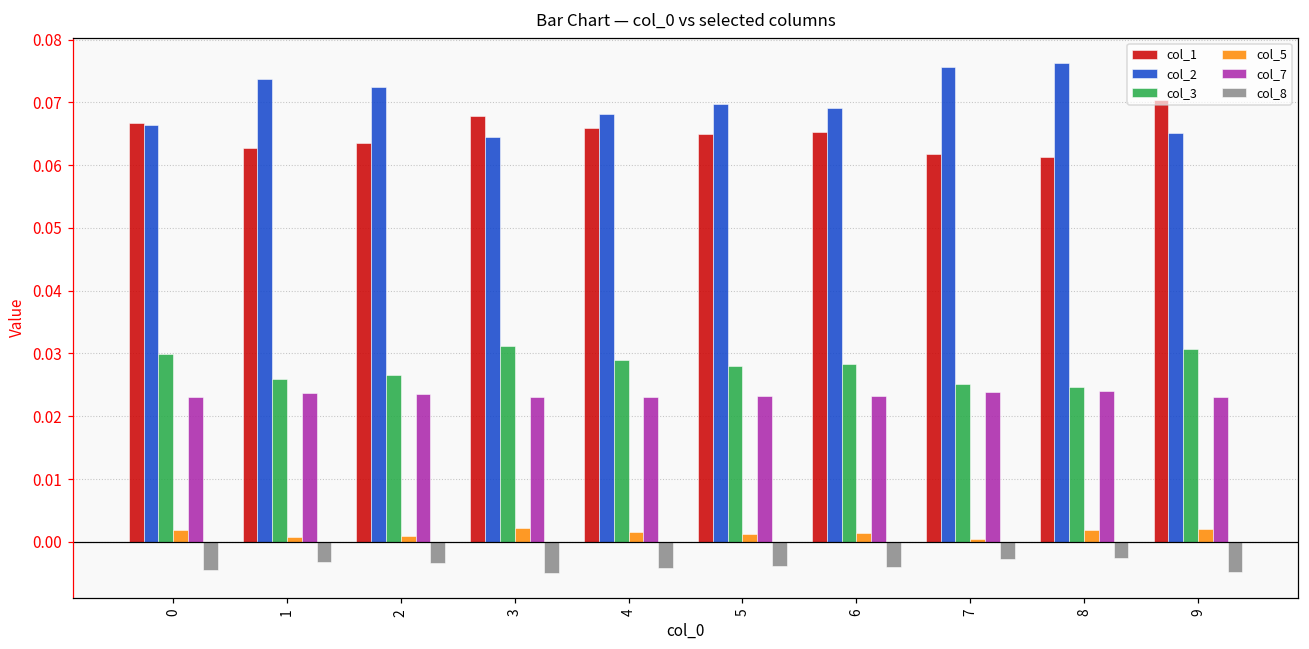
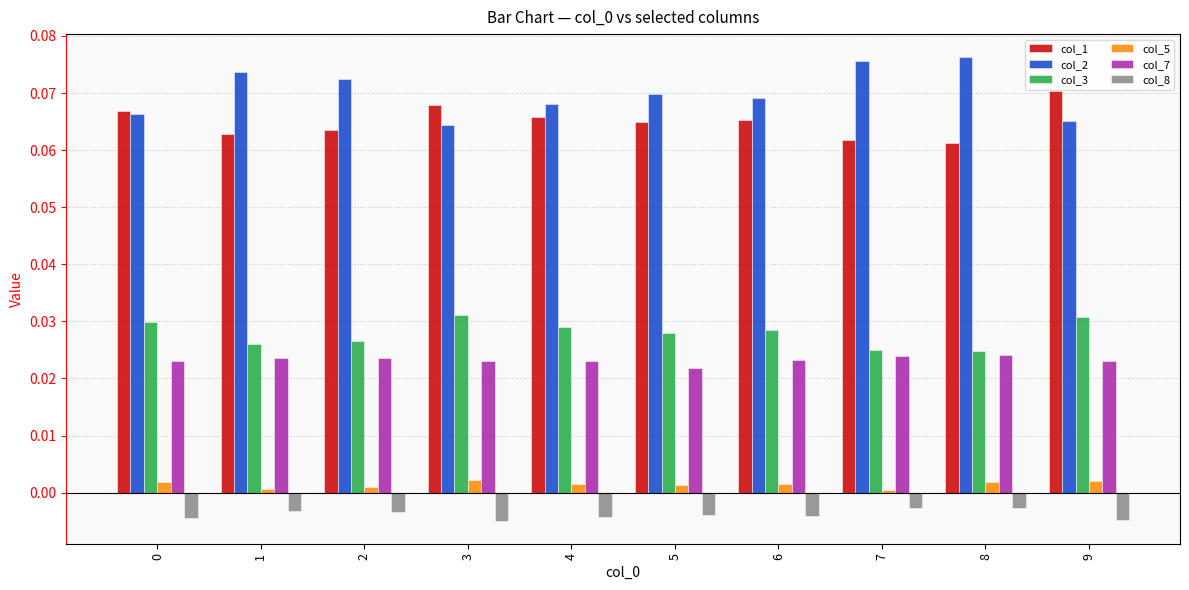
  {
    "col_1": {
      "0": 0.067,
      "1": 0.063,
      "2": 0.063,
      "3": 0.068,
      "4": 0.066,
      "5": 0.065,
      "6": 0.065,
      "7": 0.062,
      "8": 0.061,
      "9": 0.070
    },
    "col_2": {
      "0": 0.066,
      "1": 0.074,
      "2": 0.072,
      "3": 0.064,
      "4": 0.068,
      "5": 0.070,
      "6": 0.069,
      "7": 0.076,
      "8": 0.076,
      "9": 0.065
    },
    "col_3": {
      "0": 0.030,
      "1": 0.026,
      "2": 0.027,
      "3": 0.031,
      "4": 0.029,
      "5": 0.028,
      "6": 0.028,
      "7": 0.025,
      "8": 0.025,
      "9": 0.031
    },
    "col_5": {
      "0": 0.002,
      "1": 0.001,
      "2": 0.001,
      "3": 0.002,
      "4": 0.002,
      "5": 0.001,
      "6": 0.001,
      "8": 0.002,
      "9": 0.002
    },
    "col_7": {
      "0": 0.023,
      "1": 0.024,
      "2": 0.024,
      "3": 0.023,
      "4": 0.023,
-     "5": 0.023,
+     "5": 0.022,
      "6": 0.023,
      "7": 0.024,
      "8": 0.024,
      "9": 0.023
    },
    "col_8": {
      "0": -0.005,
      "1": -0.003,
      "2": -0.003,
      "3": -0.005,
      "4": -0.004,
      "5": -0.004,
      "6": -0.004,
      "7": -0.003,
      "8": -0.003,
      "9": -0.005
    }
  }
